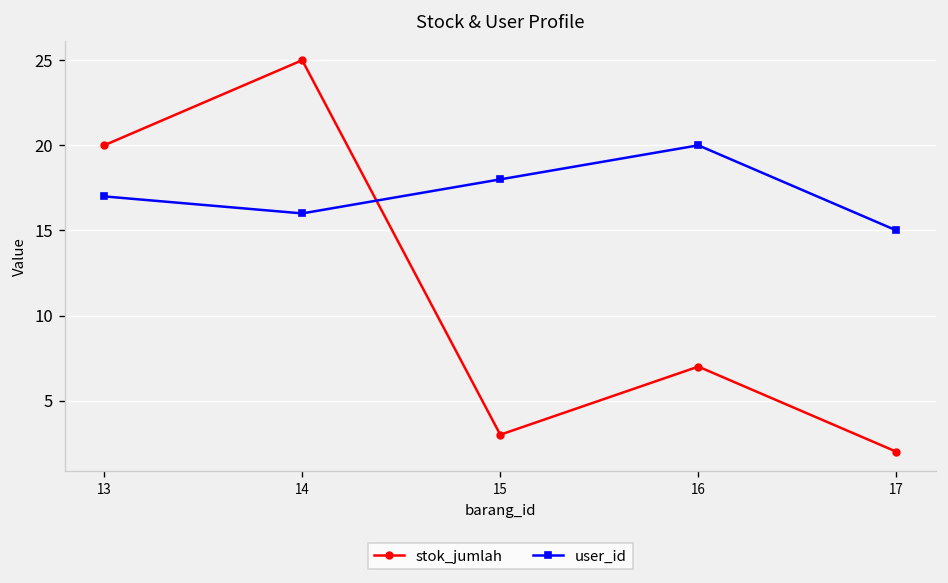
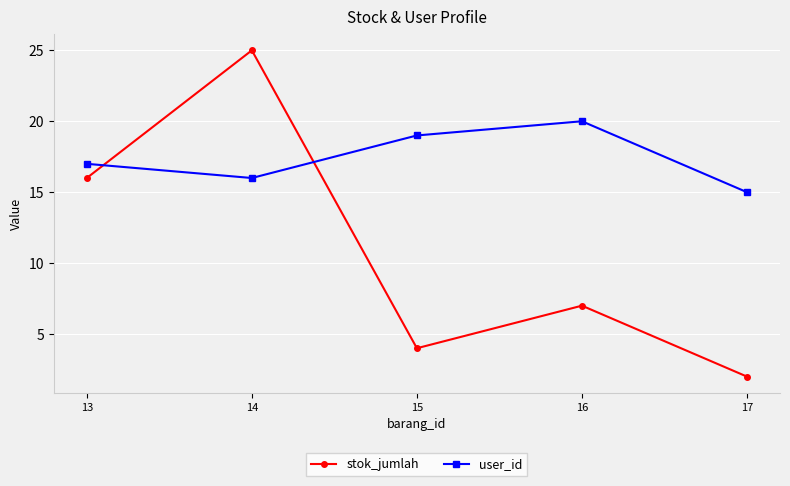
  {
    "stok_jumlah": {
-     "13": 20,
+     "13": 16,
      "14": 25,
-     "15": 3,
+     "15": 4,
      "16": 7,
      "17": 2
    },
    "user_id": {
      "13": 17,
      "14": 16,
-     "15": 18,
+     "15": 19,
      "16": 20,
      "17": 15
    }
  }
